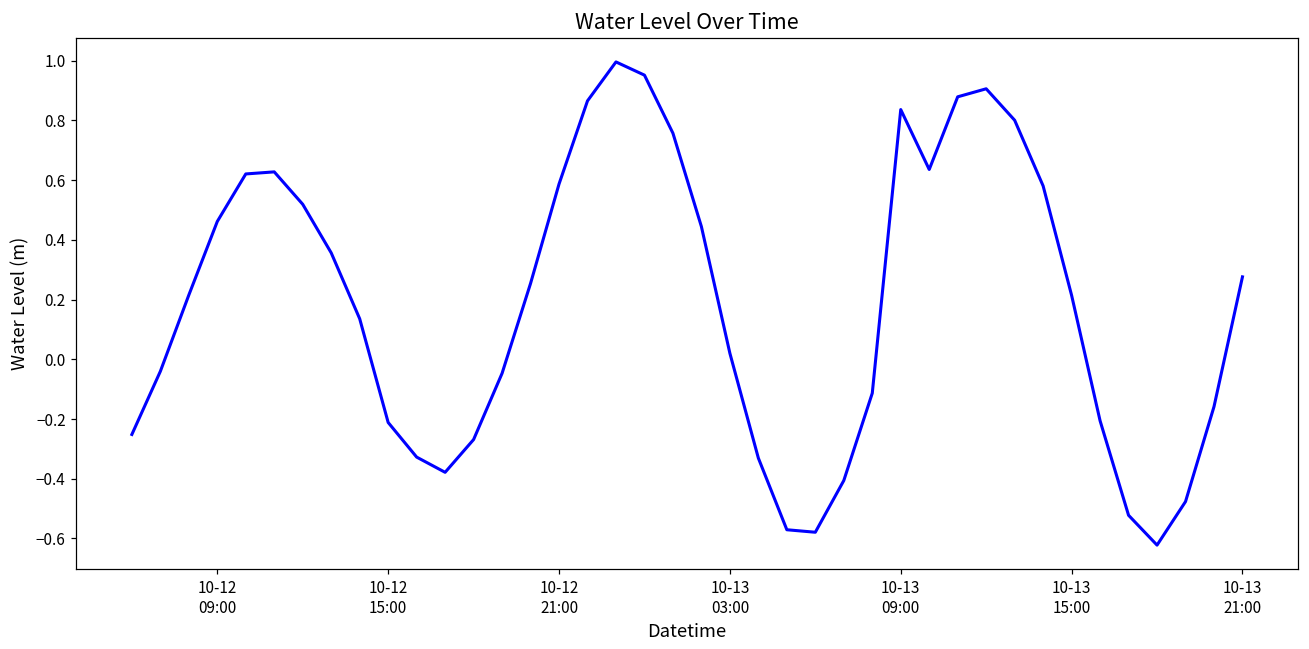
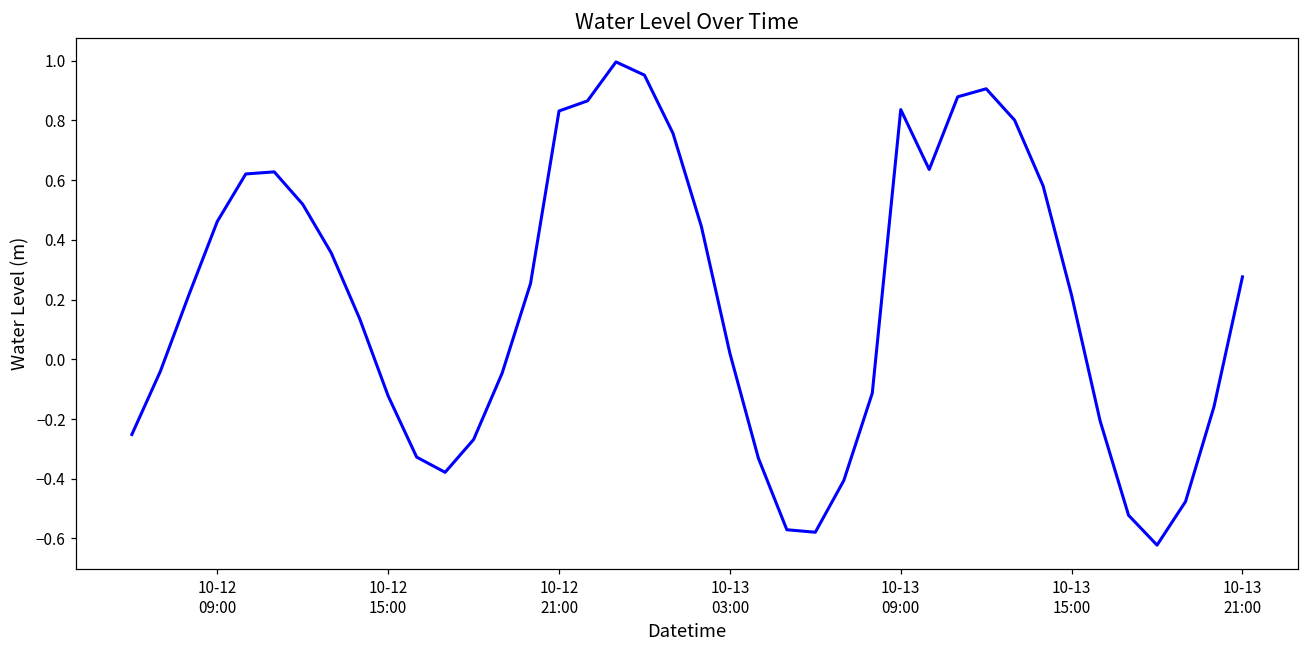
  {
    "10-12 09:00": 0.46,
-   "10-12 15:00": -0.21,
-   "10-12 21:00": 0.59,
+   "10-12 15:00": -0.12,
+   "10-12 21:00": 0.83,
    "10-13 03:00": 0.02,
    "10-13 09:00": 0.84,
    "10-13 15:00": 0.21,
    "10-13 21:00": 0.28
  }
